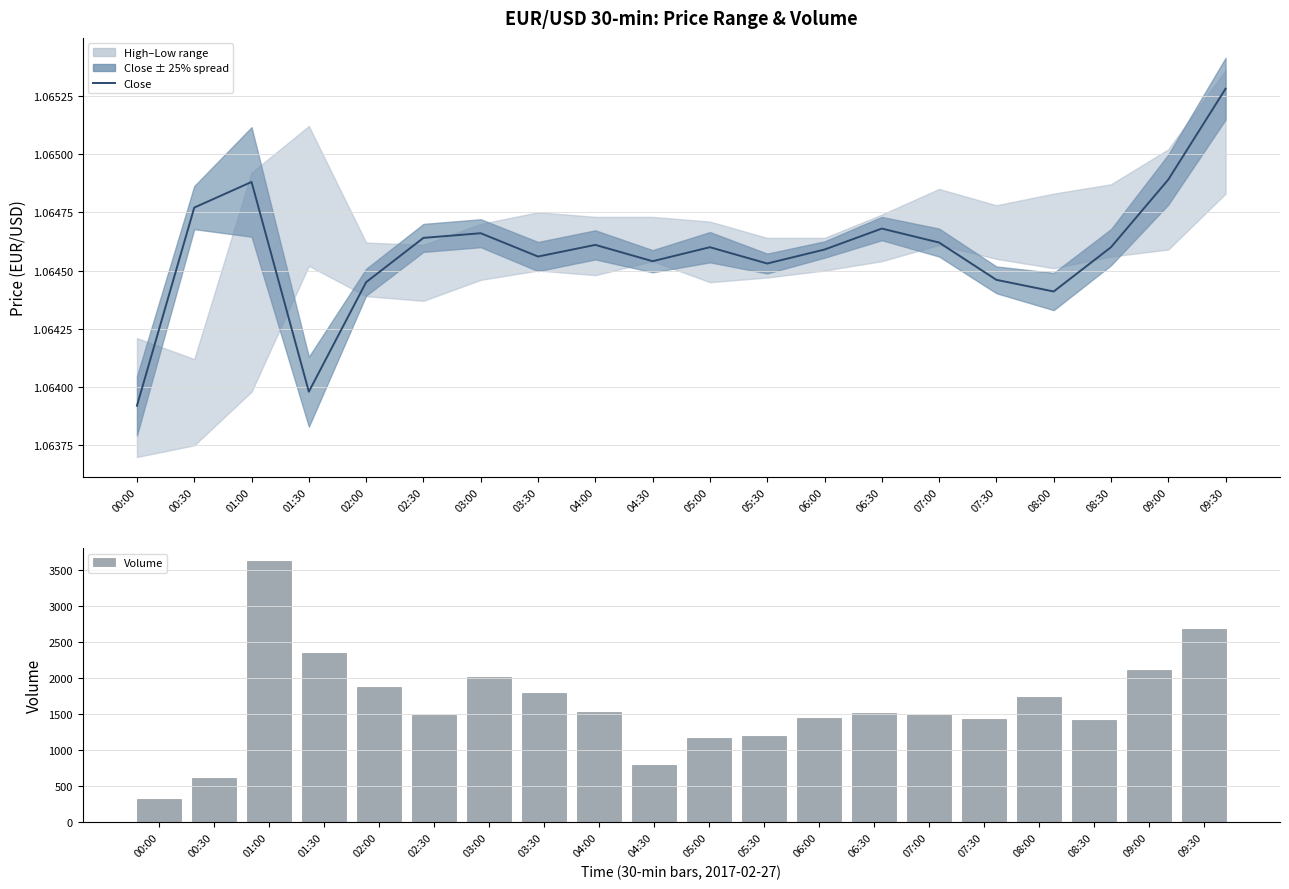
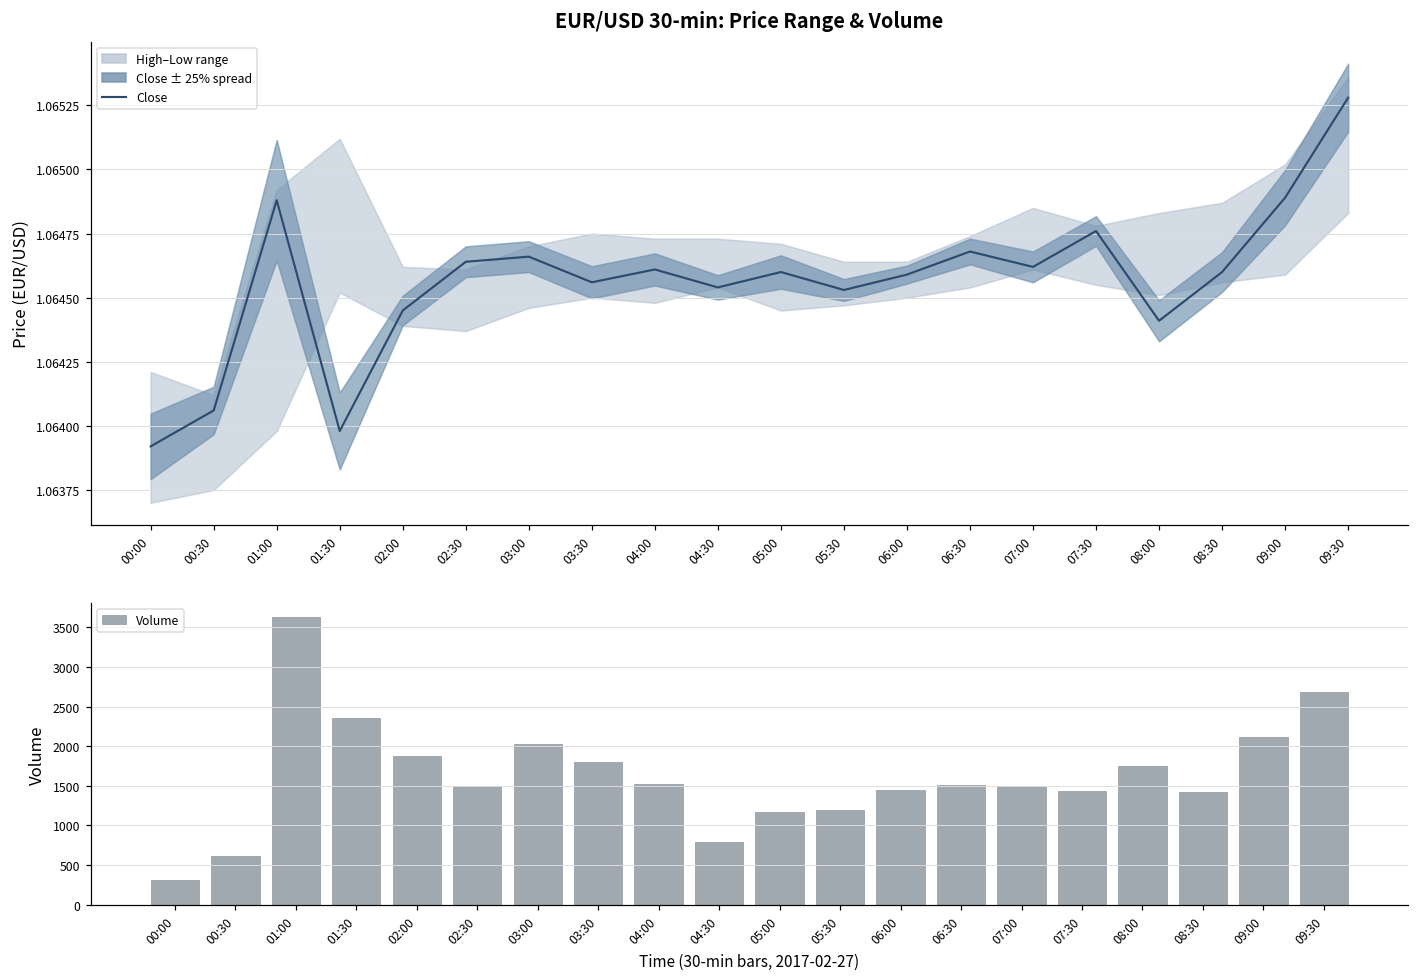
  {
    "EUR/USD 30-min: Price Range & Volume": {
      "Close": {
        "00:00": 1.06392,
-       "00:30": 1.06477,
+       "00:30": 1.06406,
        "01:00": 1.06488,
        "01:30": 1.06398,
        "02:00": 1.06445,
        "02:30": 1.06464,
        "03:00": 1.06466,
        "03:30": 1.06456,
        "04:00": 1.06461,
        "04:30": 1.06454,
        "05:00": 1.06460,
        "05:30": 1.06453,
        "06:00": 1.06459,
        "06:30": 1.06468,
        "07:00": 1.06462,
-       "07:30": 1.06446,
+       "07:30": 1.06476,
        "08:00": 1.06441,
        "08:30": 1.06460,
        "09:00": 1.06489,
        "09:30": 1.06528
      }
    }
  }
